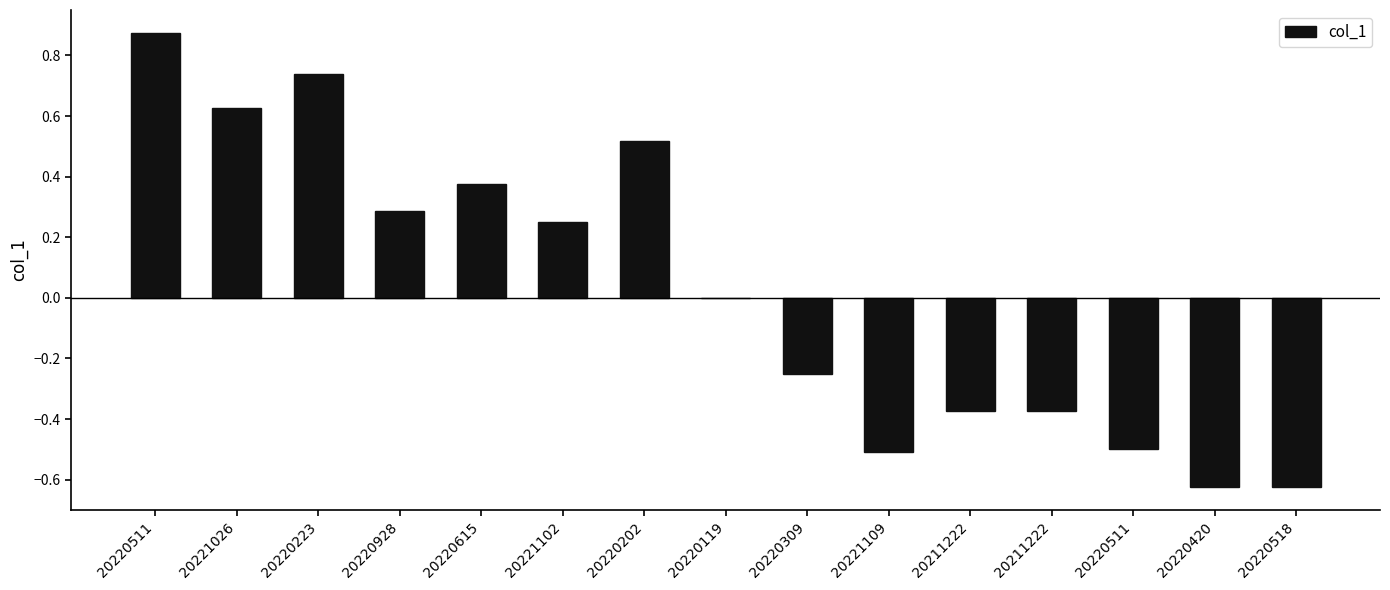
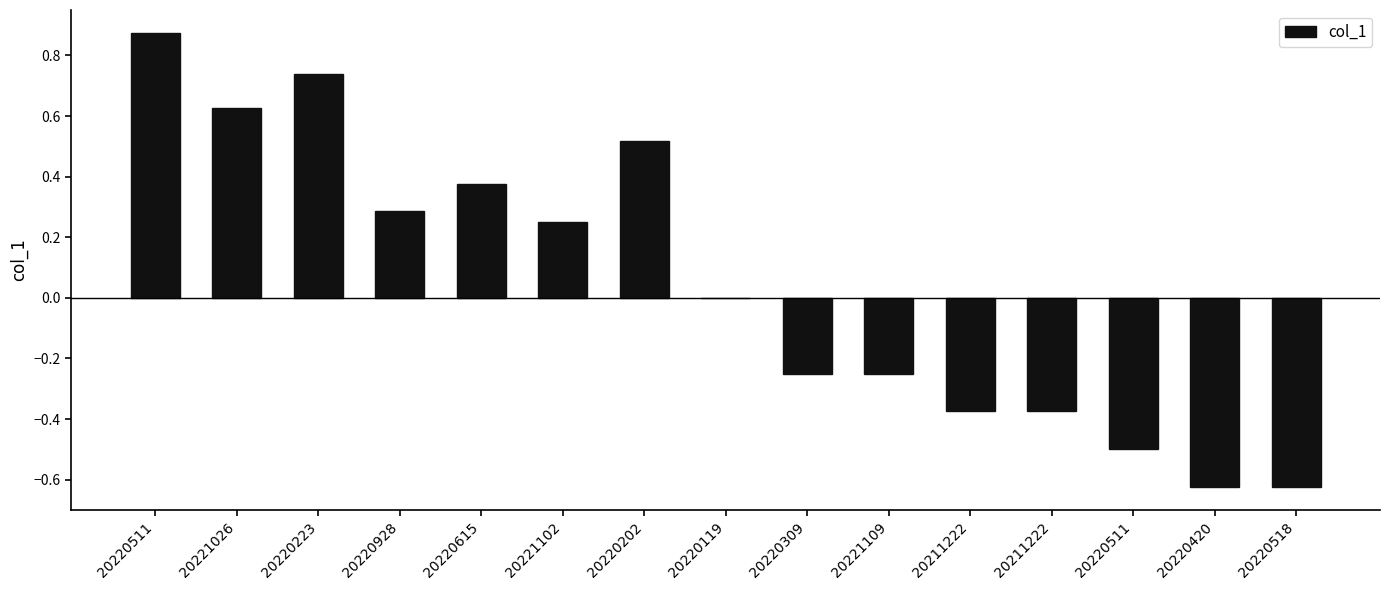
  {
    "20221026": 0.63,
    "20220223": 0.74,
    "20220928": 0.29,
    "20220615": 0.38,
    "20221102": 0.25,
    "20220202": 0.52,
    "20220119": 0.00,
    "20220309": -0.25,
-   "20221109": -0.51,
+   "20221109": -0.25,
    "20220420": -0.63,
    "20220518": -0.63
  }
